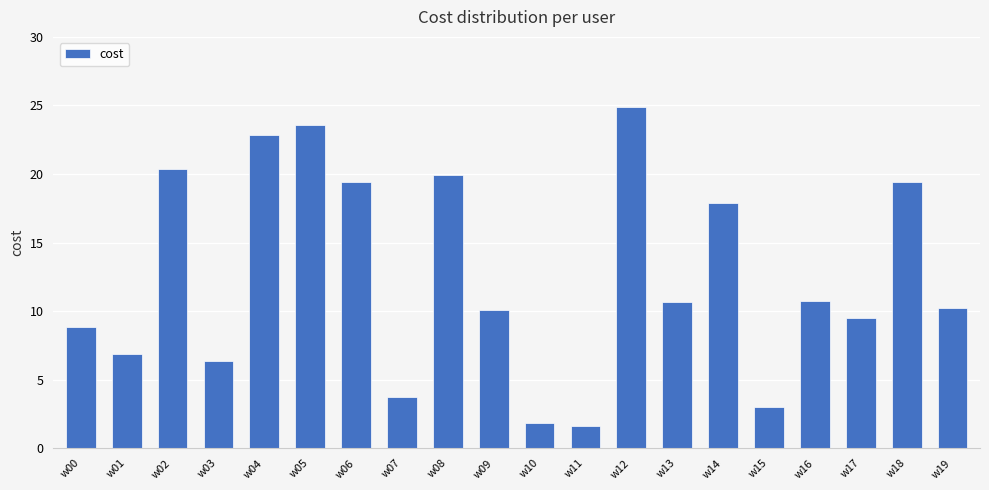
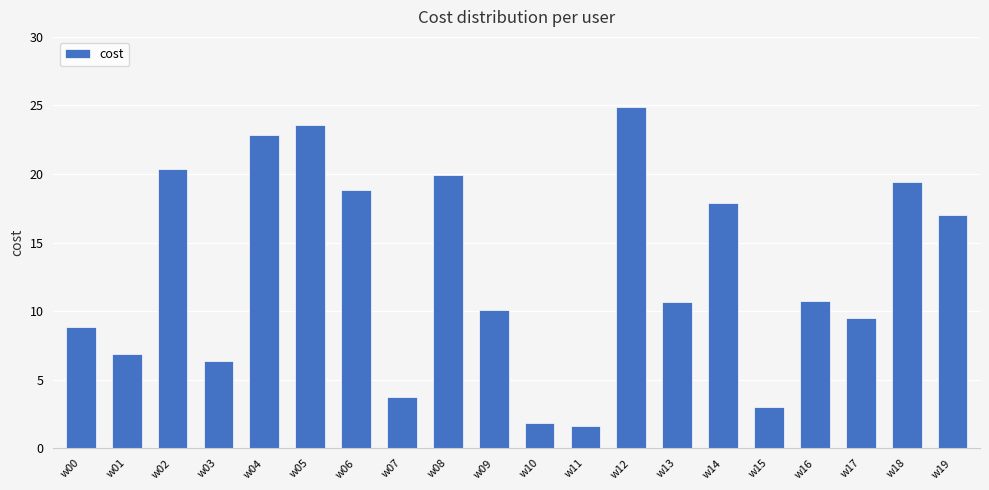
  {
    "w00": 8.8,
    "w01": 6.9,
    "w02": 20.4,
    "w03": 6.4,
    "w04": 22.8,
    "w05": 23.6,
-   "w06": 19.4,
+   "w06": 18.8,
    "w07": 3.7,
    "w08": 19.9,
    "w09": 10.1,
    "w10": 1.8,
    "w11": 1.6,
    "w12": 24.9,
    "w13": 10.7,
    "w14": 17.9,
    "w15": 3.0,
    "w16": 10.7,
    "w17": 9.5,
    "w18": 19.4,
-   "w19": 10.2
+   "w19": 17.0
  }
